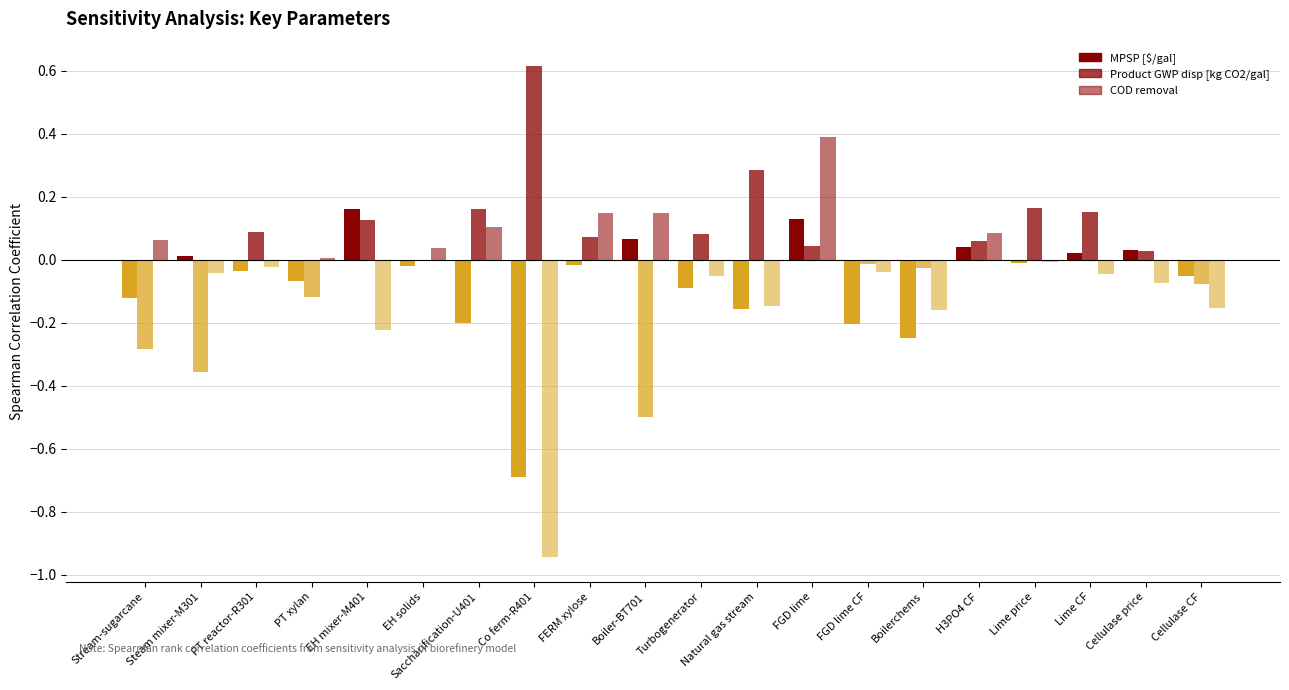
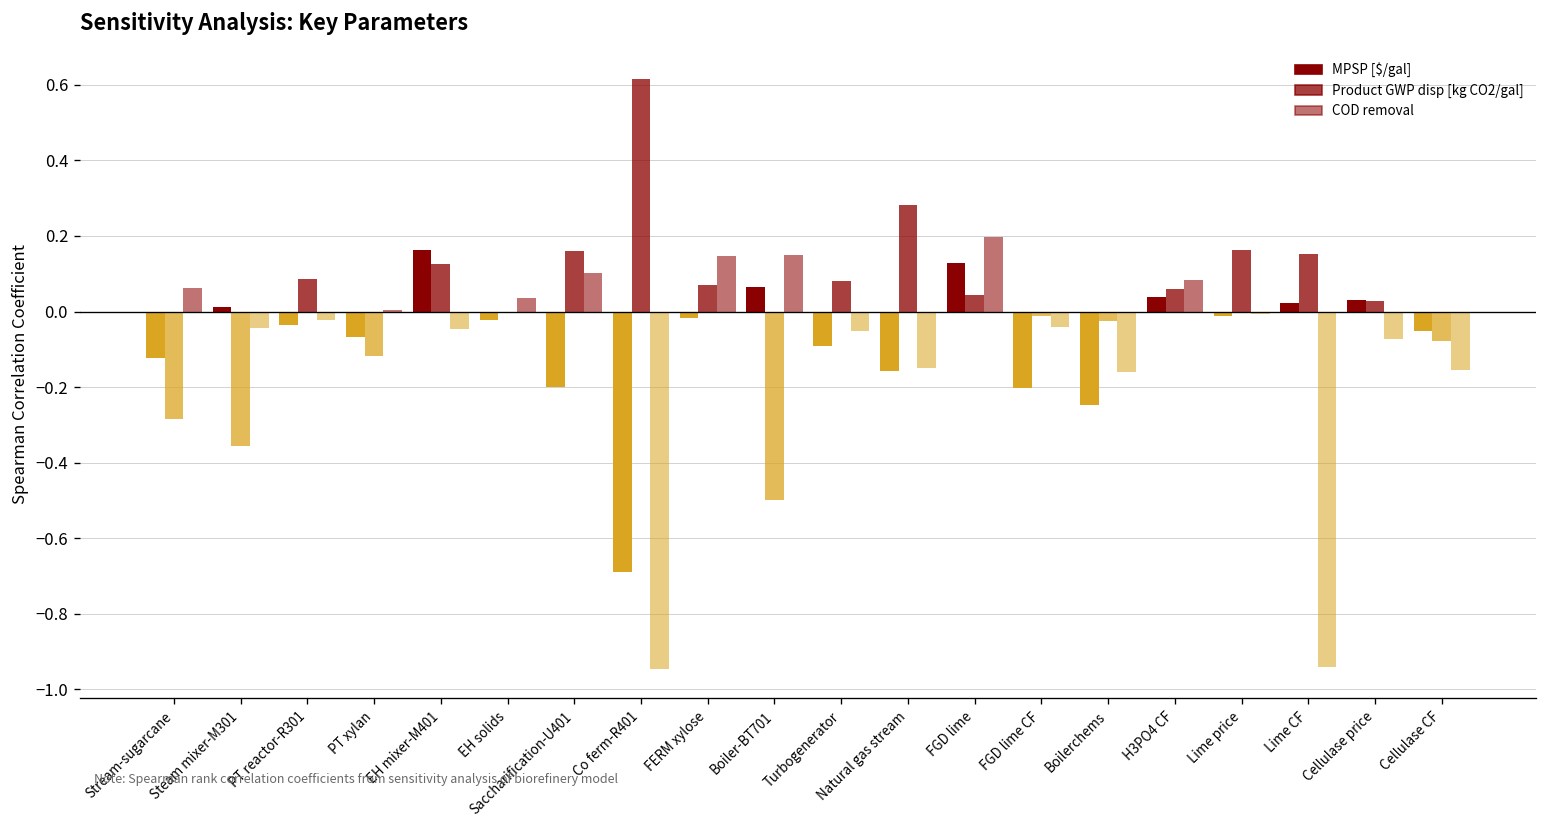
  {
    "COD removal": {
      "Stream-sugarcane": 0.06,
      "Steam mixer-M301": -0.04,
      "PT reactor-R301": -0.02,
-     "EH mixer-M401": -0.22,
+     "EH mixer-M401": -0.05,
      "EH solids": 0.04,
      "Saccharification-U401": 0.10,
      "Co ferm-R401": -0.95,
      "FERM xylose": 0.15,
      "Boiler-BT701": 0.15,
      "Turbogenerator": -0.05,
      "Natural gas stream": -0.15,
-     "FGD lime": 0.39,
+     "FGD lime": 0.20,
      "FGD lime CF": -0.04,
      "Boilerchems": -0.16,
      "H3PO4 CF": 0.08,
-     "Lime CF": -0.05,
+     "Lime CF": -0.94,
      "Cellulase price": -0.07,
      "Cellulase CF": -0.15
    }
  }
